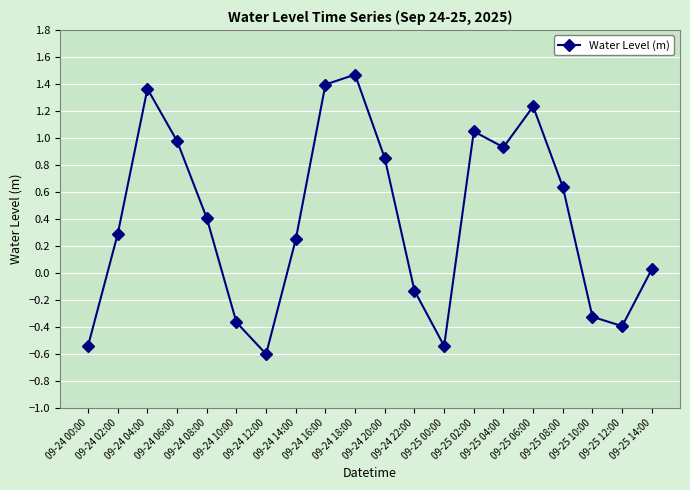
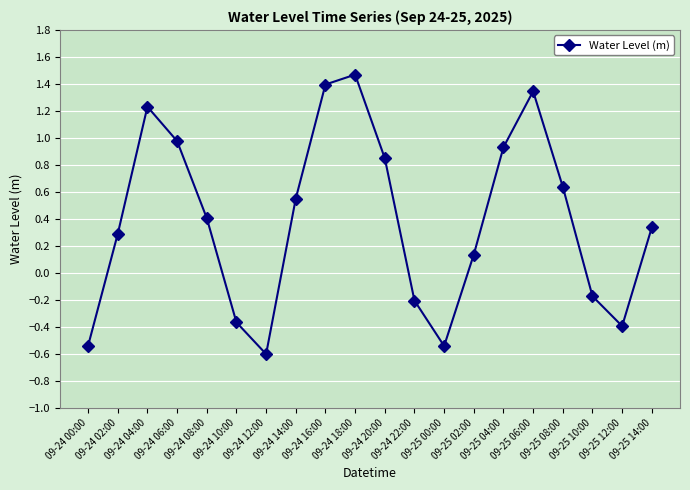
  {
    "09-24 00:00": -0.54,
    "09-24 02:00": 0.29,
-   "09-24 04:00": 1.36,
+   "09-24 04:00": 1.23,
    "09-24 06:00": 0.98,
    "09-24 08:00": 0.41,
    "09-24 10:00": -0.37,
    "09-24 12:00": -0.60,
-   "09-24 14:00": 0.25,
+   "09-24 14:00": 0.55,
    "09-24 16:00": 1.40,
    "09-24 18:00": 1.47,
    "09-24 20:00": 0.85,
-   "09-24 22:00": -0.13,
+   "09-24 22:00": -0.20,
    "09-25 00:00": -0.54,
-   "09-25 02:00": 1.05,
+   "09-25 02:00": 0.14,
    "09-25 04:00": 0.93,
-   "09-25 06:00": 1.23,
+   "09-25 06:00": 1.35,
    "09-25 08:00": 0.64,
-   "09-25 10:00": -0.33,
+   "09-25 10:00": -0.17,
    "09-25 12:00": -0.39,
-   "09-25 14:00": 0.03
+   "09-25 14:00": 0.34
  }
